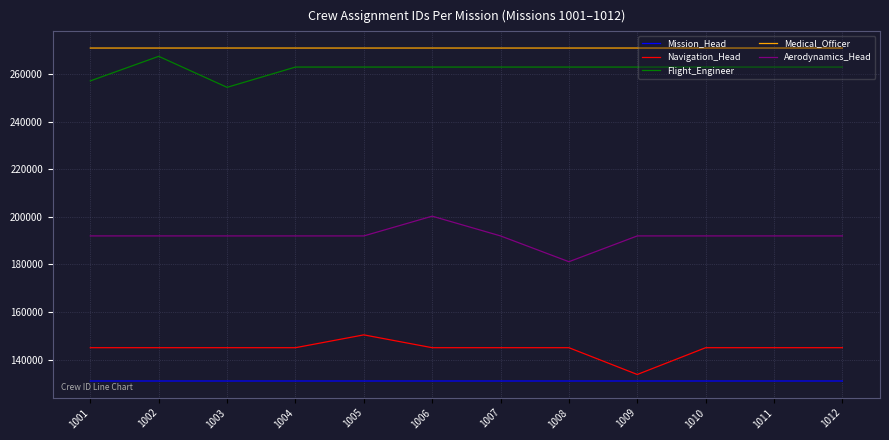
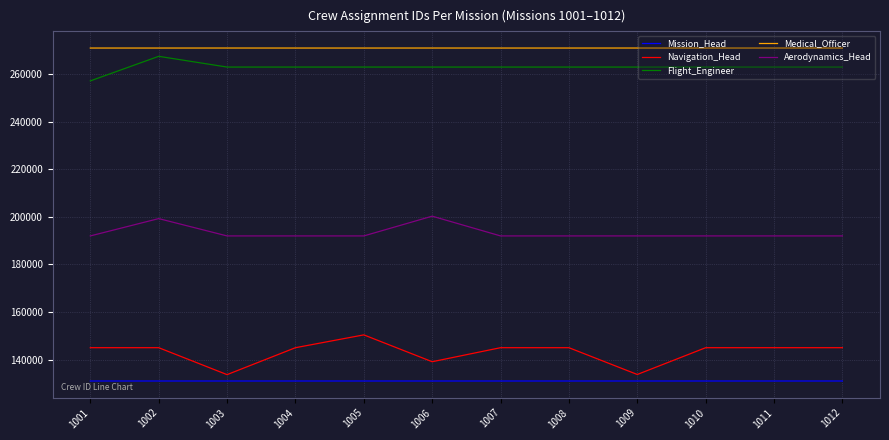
  {
    "Mission_Head": {
      "1001": 131000,
      "1002": 131000,
      "1003": 131000,
      "1004": 131000,
      "1005": 131000,
      "1006": 131000,
      "1007": 131000,
      "1008": 131000,
      "1009": 131000,
      "1010": 131000,
      "1011": 131000,
      "1012": 131000
    },
    "Navigation_Head": {
      "1001": 145000,
      "1002": 145000,
-     "1003": 145000,
+     "1003": 134000,
      "1004": 145000,
      "1005": 150000,
-     "1006": 145000,
+     "1006": 139000,
      "1007": 145000,
      "1008": 145000,
      "1009": 134000,
      "1010": 145000,
      "1011": 145000,
      "1012": 145000
    },
    "Flight_Engineer": {
      "1001": 257000,
      "1002": 268000,
-     "1003": 254000,
+     "1003": 263000,
      "1004": 263000,
      "1005": 263000,
      "1006": 263000,
      "1007": 263000,
      "1008": 263000,
      "1009": 263000
    },
    "Medical_Officer": {
      "1001": 271000,
      "1002": 271000,
      "1003": 271000,
      "1004": 271000,
      "1005": 271000,
      "1006": 271000,
      "1007": 271000,
      "1008": 271000,
      "1009": 271000
    },
    "Aerodynamics_Head": {
      "1001": 192000,
-     "1002": 192000,
+     "1002": 199000,
      "1003": 192000,
      "1004": 192000,
      "1005": 192000,
      "1006": 200000,
      "1007": 192000,
-     "1008": 181000,
+     "1008": 192000,
      "1009": 192000,
      "1010": 192000,
      "1011": 192000,
      "1012": 192000
    }
  }
